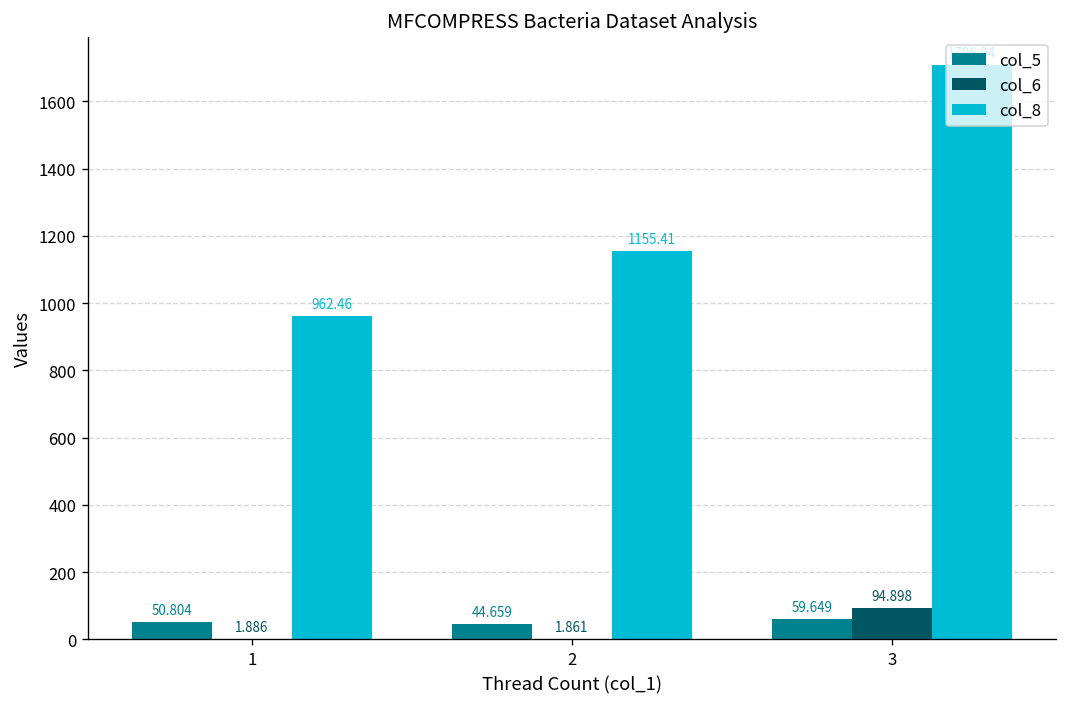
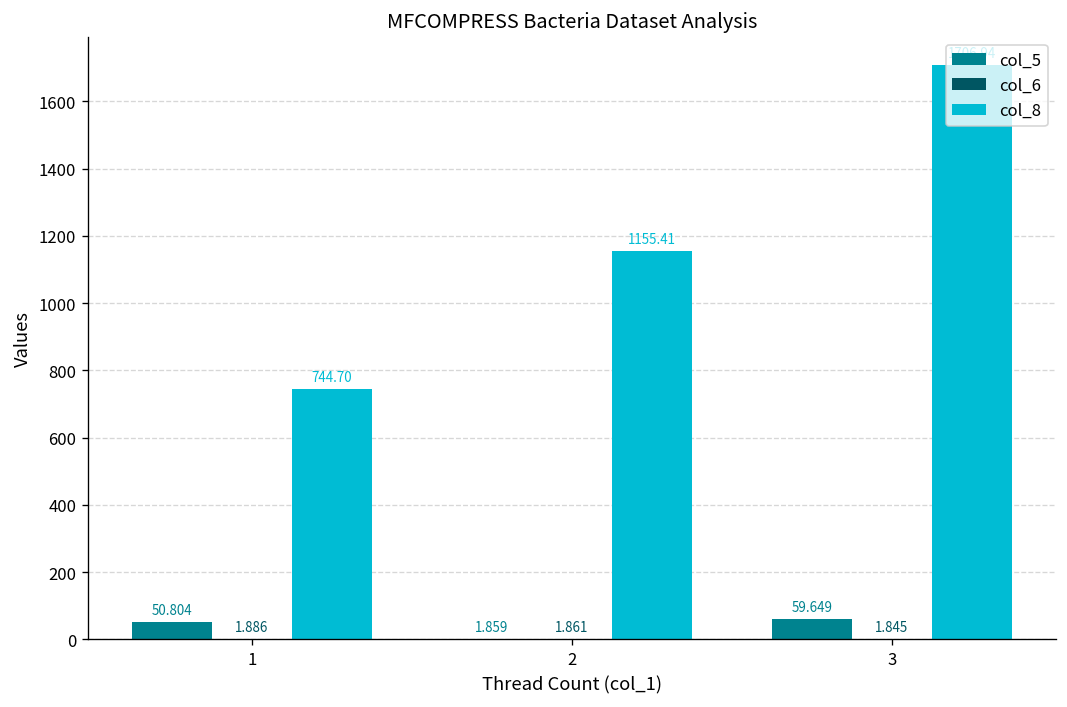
  {
    "col_5": {
      "1": 50.804,
-     "2": 44.659,
+     "2": 1.859,
      "3": 59.649
    },
    "col_6": {
      "1": 1.886,
      "2": 1.861,
-     "3": 94.898
+     "3": 1.845
    },
    "col_8": {
-     "1": 962.46,
+     "1": 744.70,
      "2": 1155.41
    }
  }
